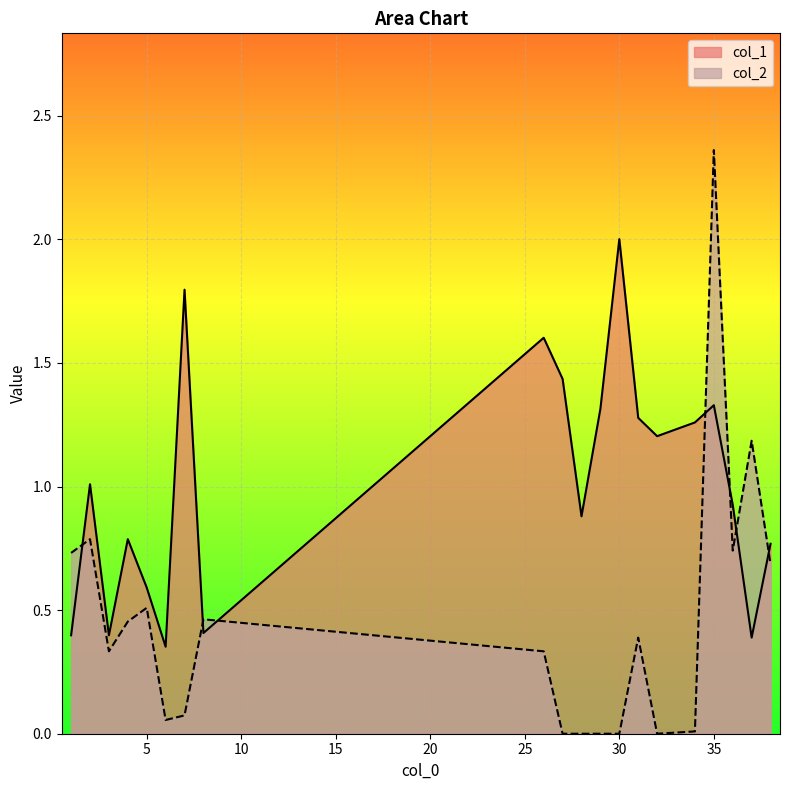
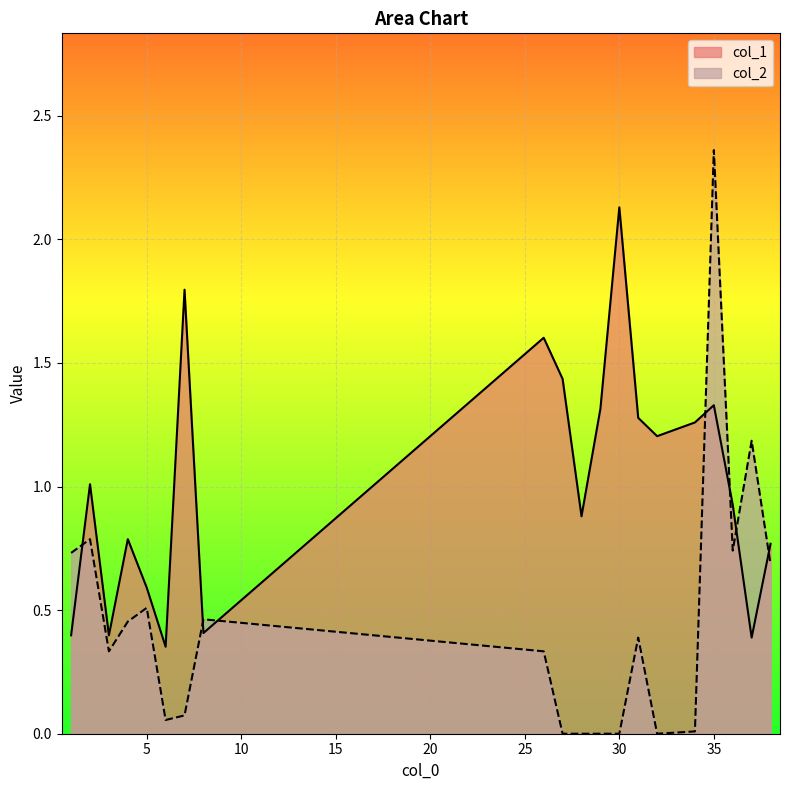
  {
    "col_1": {
      "5": 0.59,
-     "30": 2.00,
+     "30": 2.13,
      "35": 1.33
    },
    "col_2": {
      "5": 0.51,
      "30": 0.00,
      "35": 2.36
    }
  }
